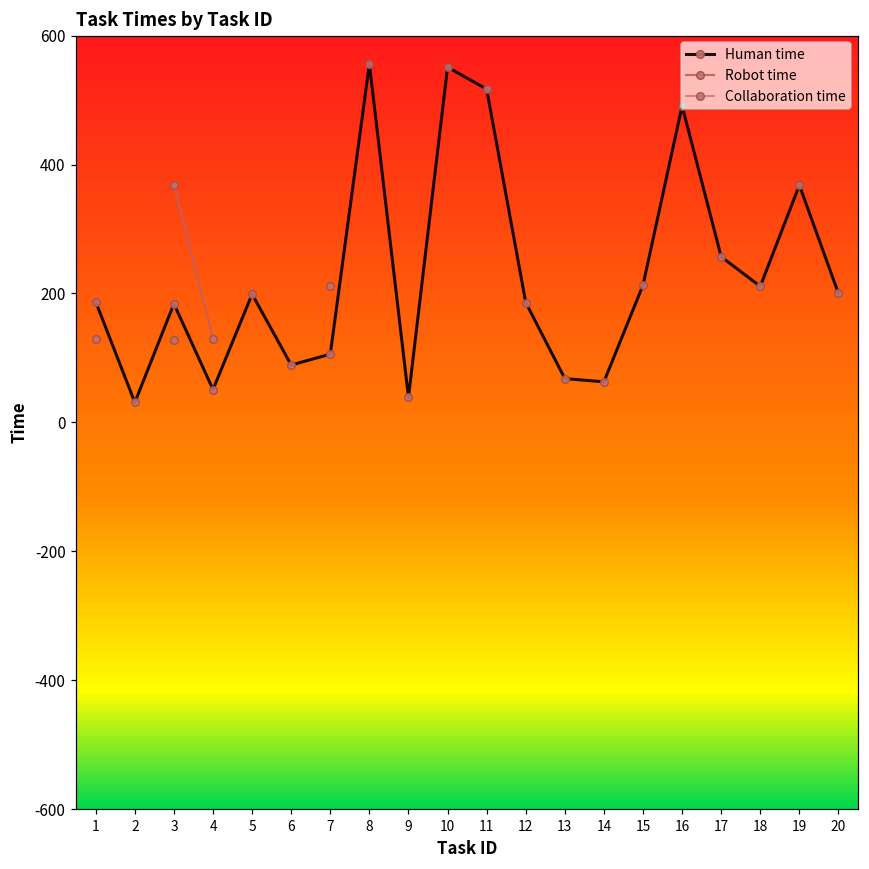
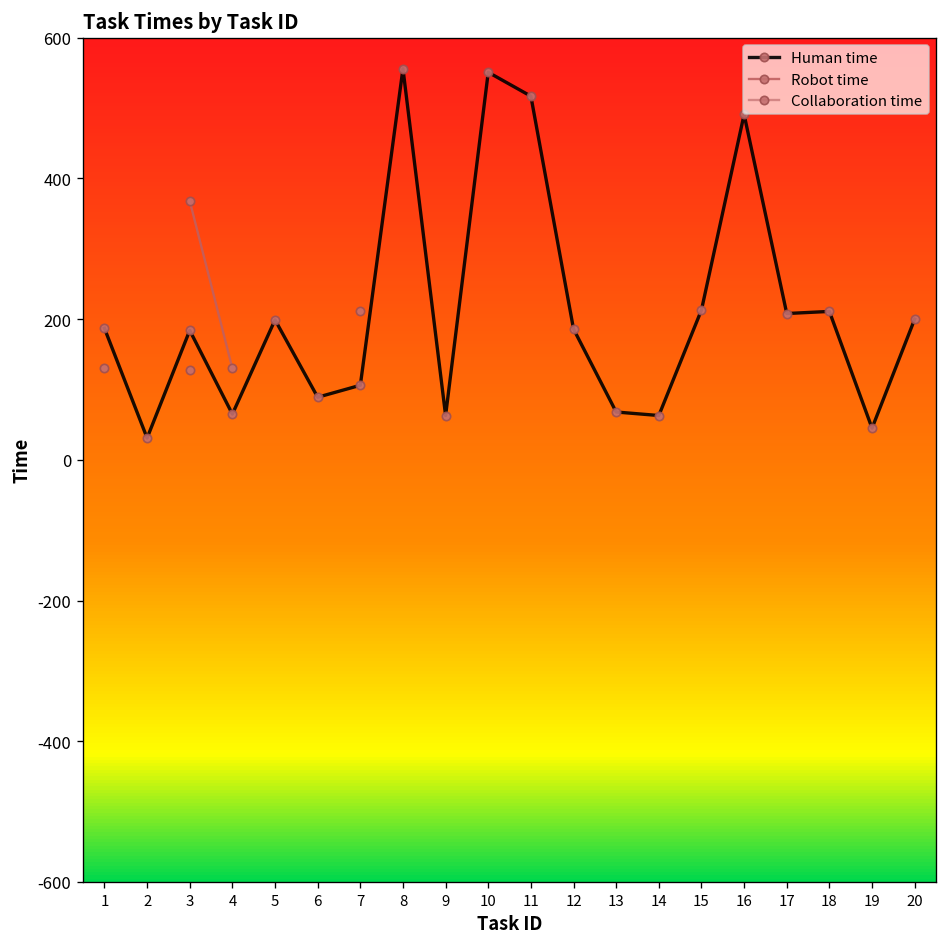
  {
    "Human time": {
      "1": 190,
      "2": 30,
      "3": 180,
-     "4": 50,
+     "4": 70,
      "5": 200,
      "6": 90,
      "7": 110,
      "8": 560,
-     "9": 40,
+     "9": 60,
      "10": 550,
      "11": 520,
      "12": 190,
      "13": 70,
      "14": 60,
      "15": 210,
-     "17": 260,
+     "17": 210,
      "18": 210,
-     "19": 370,
+     "19": 50,
      "20": 200
    }
  }
